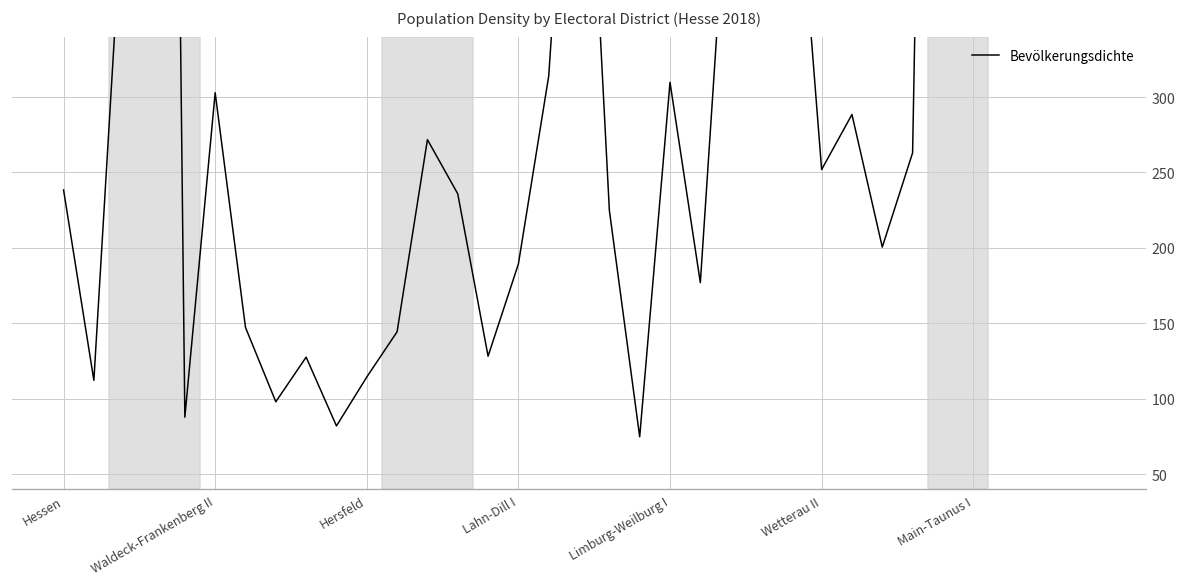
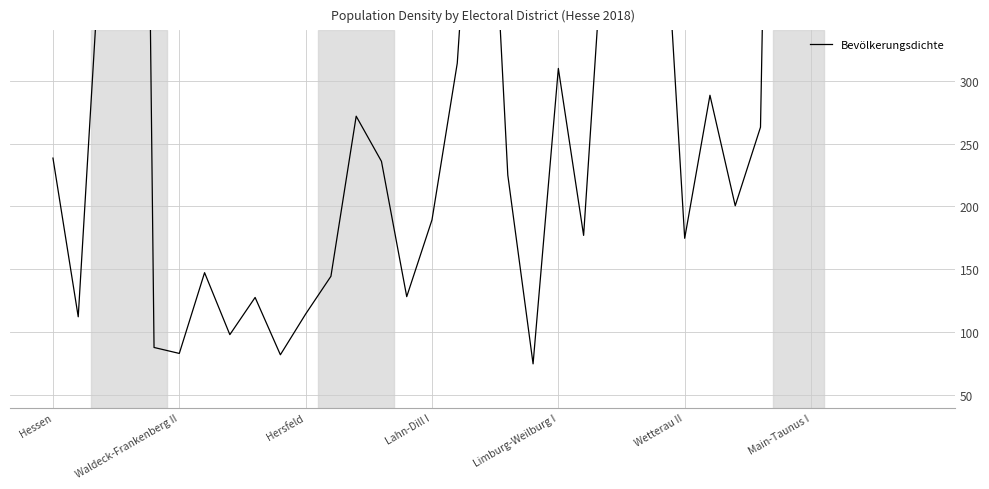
  {
    "Hessen": 238,
-   "Waldeck-Frankenberg II": 303,
+   "Waldeck-Frankenberg II": 83,
    "Hersfeld": 114,
    "Lahn-Dill I": 189,
    "Limburg-Weilburg I": 310,
-   "Wetterau II": 252
+   "Wetterau II": 175
  }
